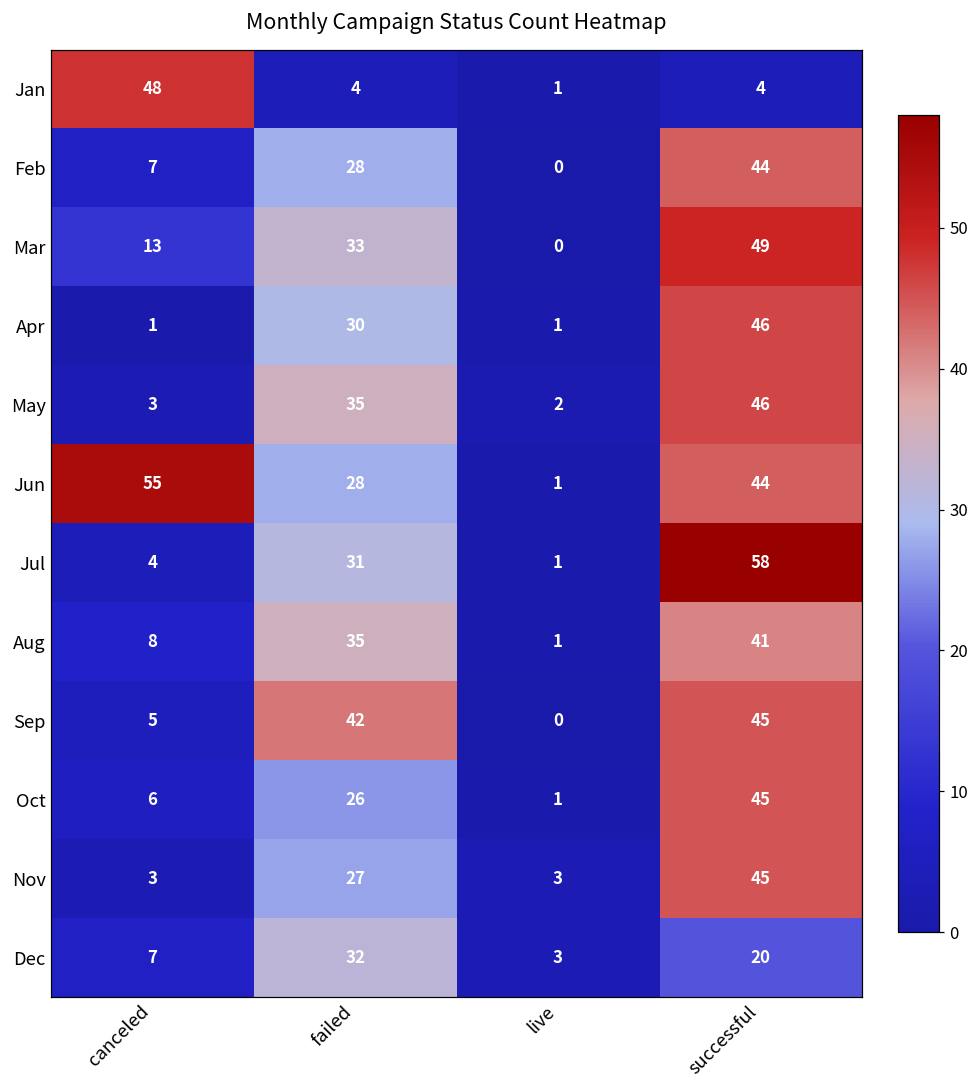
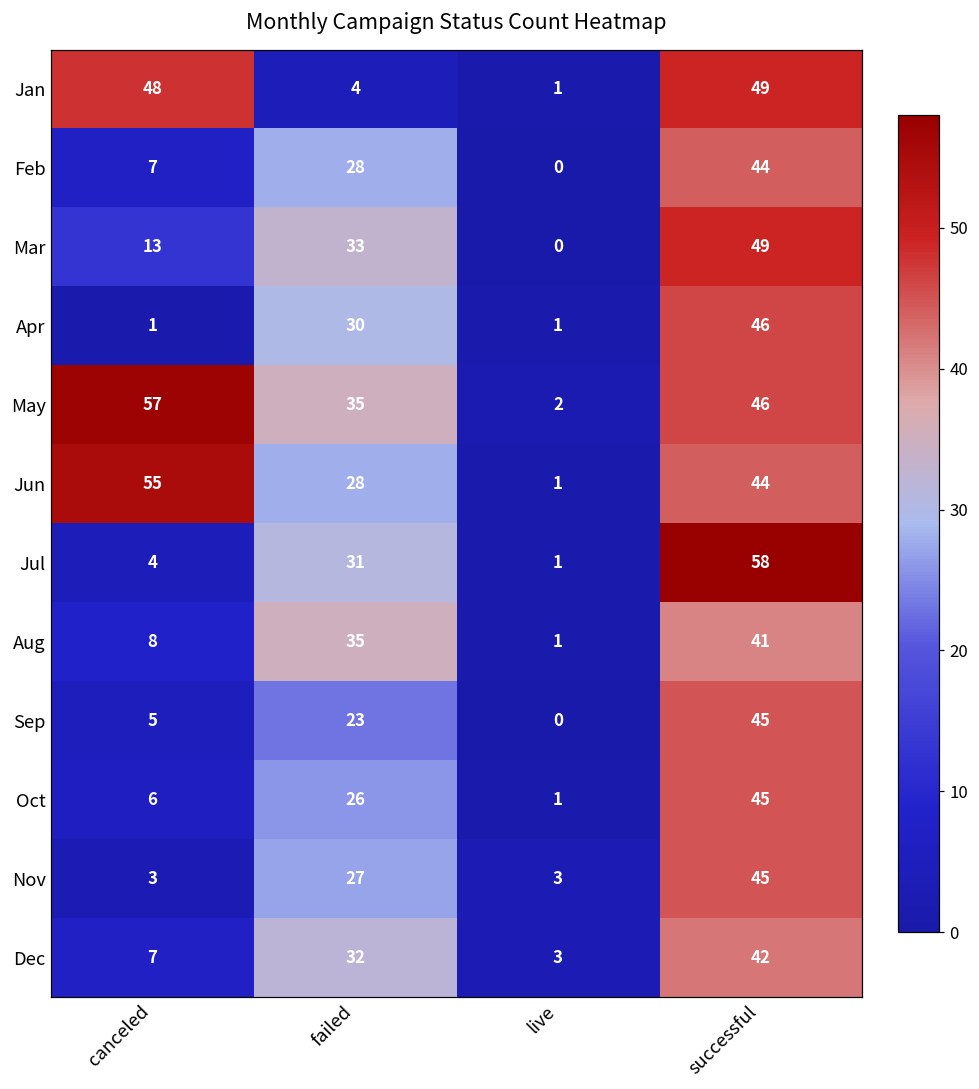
  {
    "Jan": {
      "canceled": 48,
      "failed": 4,
      "live": 1,
-     "successful": 4
+     "successful": 49
    },
    "Feb": {
      "canceled": 7,
      "failed": 28,
      "live": 0,
      "successful": 44
    },
    "Mar": {
      "canceled": 13,
      "failed": 33,
      "live": 0,
      "successful": 49
    },
    "Apr": {
      "canceled": 1,
      "failed": 30,
      "live": 1,
      "successful": 46
    },
    "May": {
-     "canceled": 3,
+     "canceled": 57,
      "failed": 35,
      "live": 2,
      "successful": 46
    },
    "Jun": {
      "canceled": 55,
      "failed": 28,
      "live": 1,
      "successful": 44
    },
    "Jul": {
      "canceled": 4,
      "failed": 31,
      "live": 1,
      "successful": 58
    },
    "Aug": {
      "canceled": 8,
      "failed": 35,
      "live": 1,
      "successful": 41
    },
    "Sep": {
      "canceled": 5,
-     "failed": 42,
+     "failed": 23,
      "live": 0,
      "successful": 45
    },
    "Oct": {
      "canceled": 6,
      "failed": 26,
      "live": 1,
      "successful": 45
    },
    "Nov": {
      "canceled": 3,
      "failed": 27,
      "live": 3,
      "successful": 45
    },
    "Dec": {
      "canceled": 7,
      "failed": 32,
      "live": 3,
-     "successful": 20
+     "successful": 42
    }
  }
